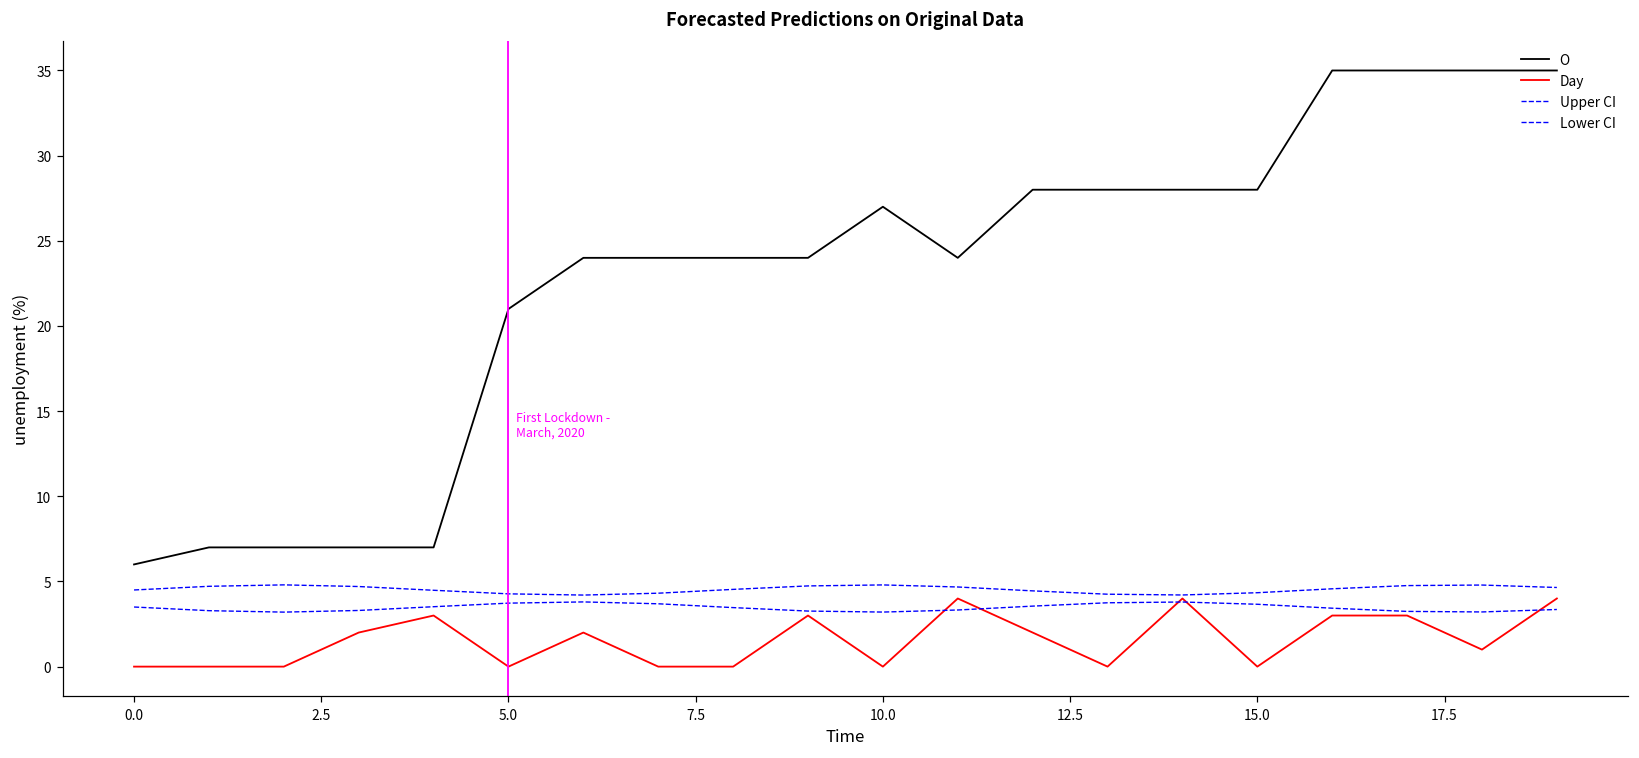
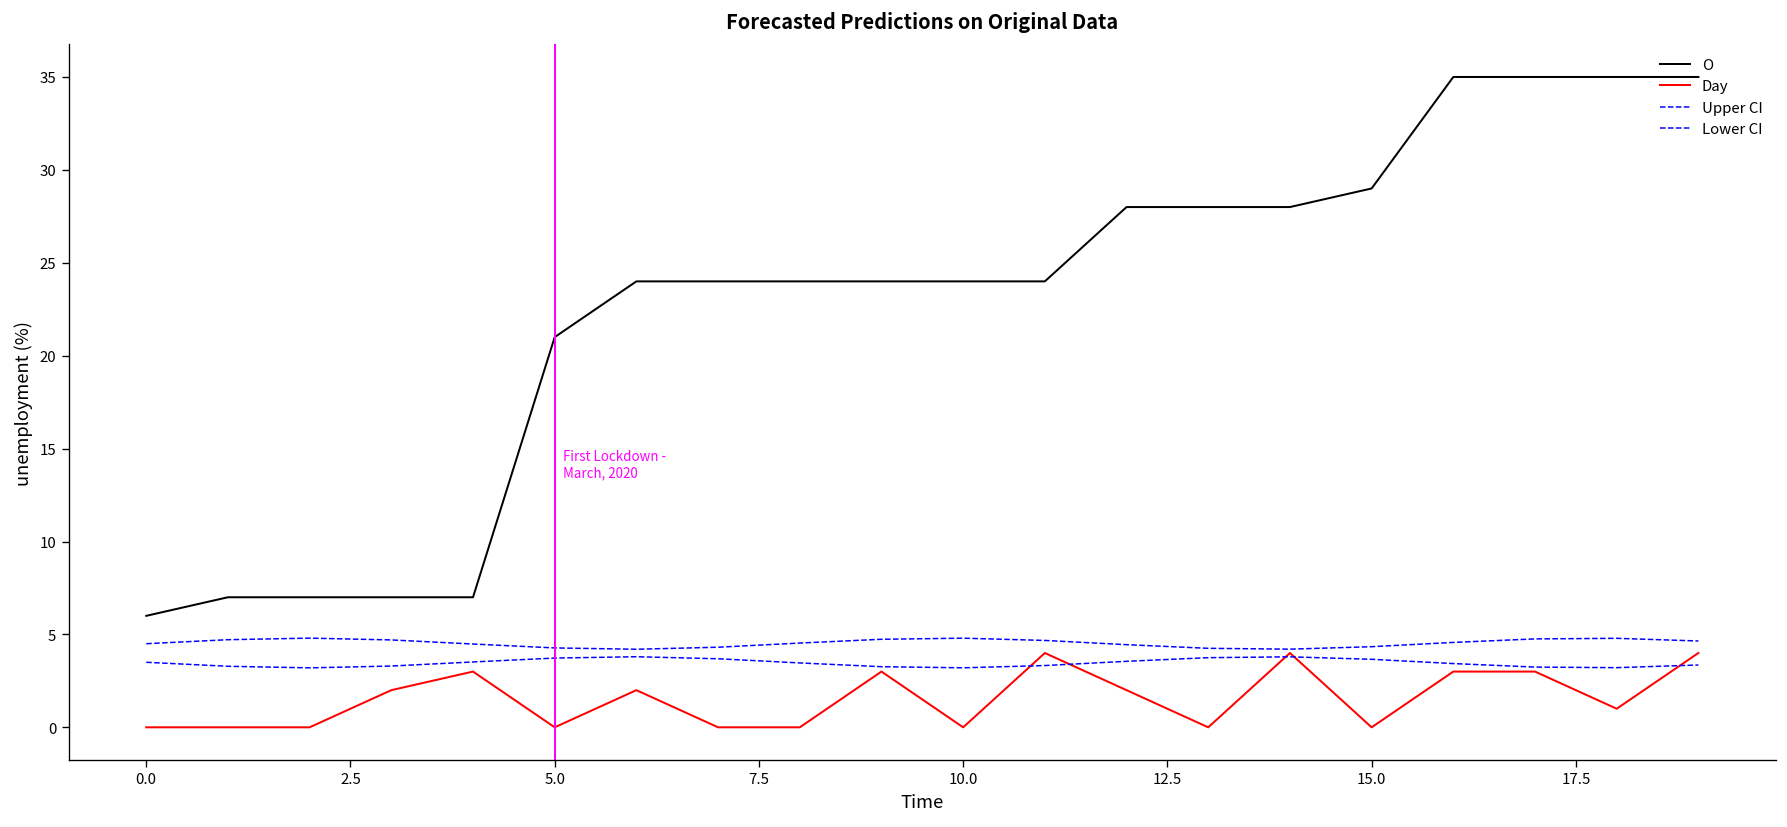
  {
    "O": {
      "0.0": 6,
      "5.0": 21,
-     "10.0": 27,
-     "15.0": 28
+     "10.0": 24,
+     "15.0": 29
    },
    "Day": {
      "0.0": 0,
      "5.0": 0,
      "10.0": 0,
      "15.0": 0
    }
  }
